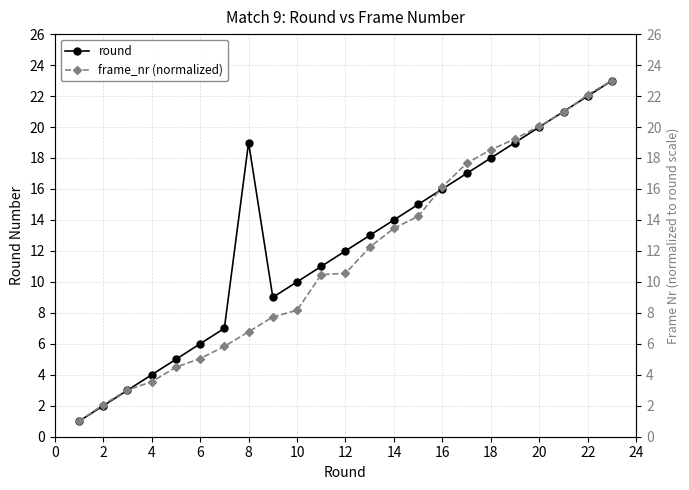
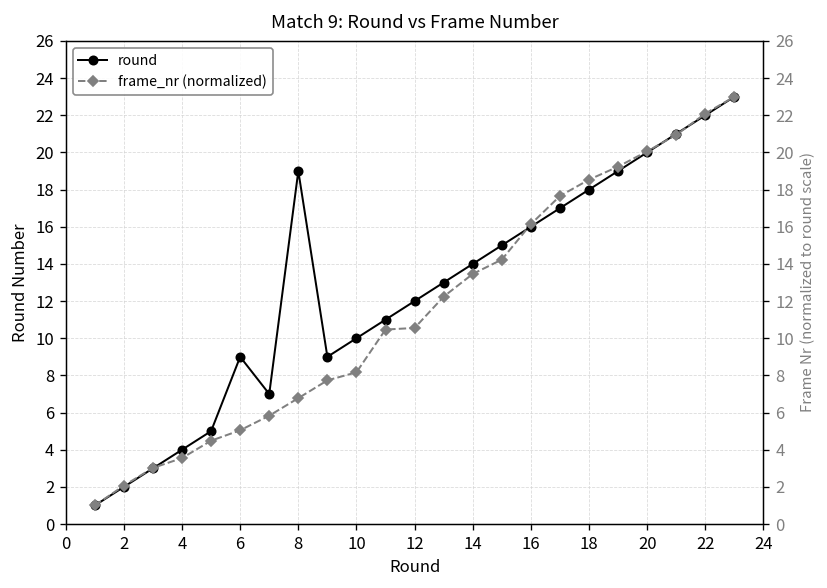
  {
    "round": {
      "2": 2,
      "4": 4,
-     "6": 6,
+     "6": 9,
      "8": 19,
      "10": 10,
      "12": 12,
      "14": 14,
      "16": 16,
      "18": 18,
      "20": 20,
      "22": 22
    },
    "frame_nr (normalized)": {
      "2": 2.1,
      "4": 3.6,
      "6": 5.0,
      "8": 6.8,
      "10": 8.2,
      "12": 10.6,
      "14": 13.5,
      "16": 16.1,
      "18": 18.5,
      "20": 20.1,
      "22": 22.1
    }
  }
